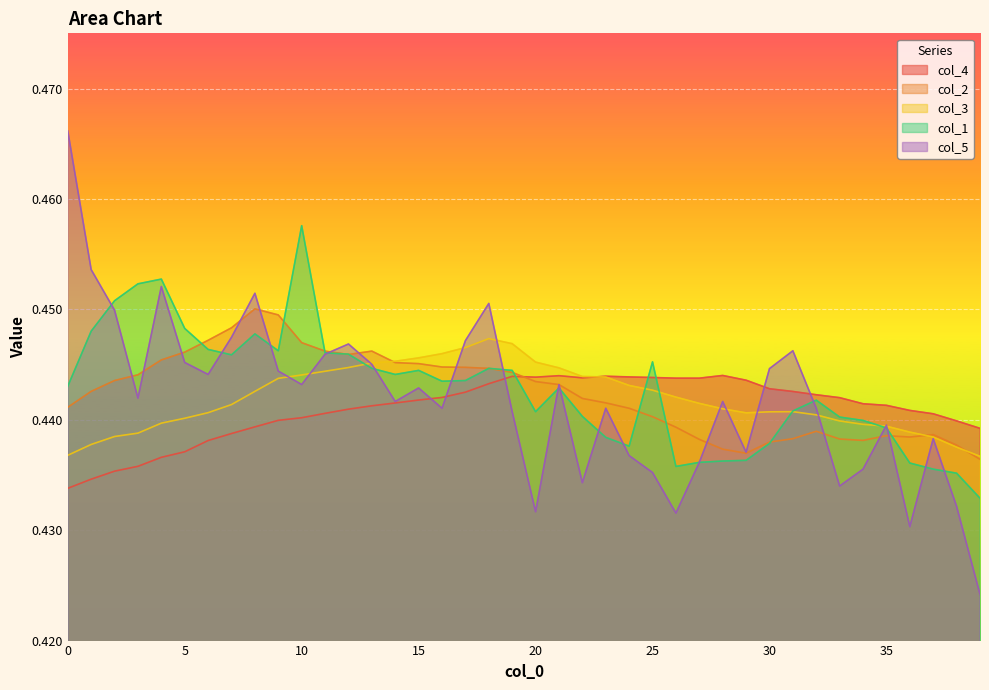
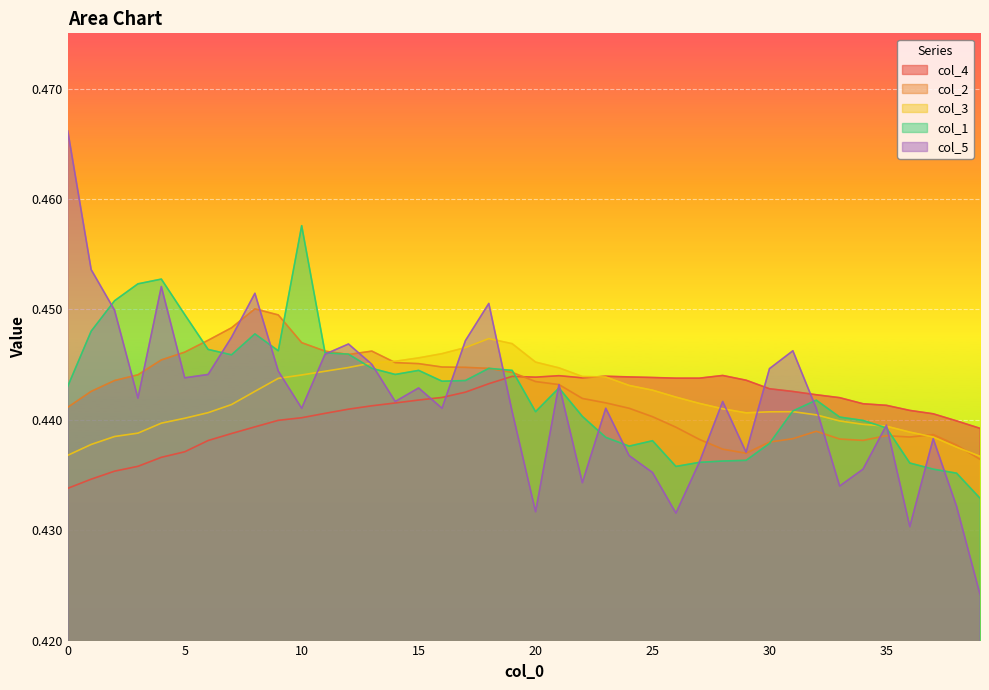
  {
    "col_1": {
      "0": 0.4430,
-     "5": 0.4483,
+     "5": 0.4495,
      "10": 0.4576,
      "15": 0.4445,
      "20": 0.4407,
-     "25": 0.4452
+     "25": 0.4381
    },
    "col_5": {
      "0": 0.4662,
-     "5": 0.4452,
-     "10": 0.4432,
+     "5": 0.4438,
+     "10": 0.4410,
      "15": 0.4429,
      "20": 0.4317,
      "25": 0.4352,
      "30": 0.4446
    }
  }
